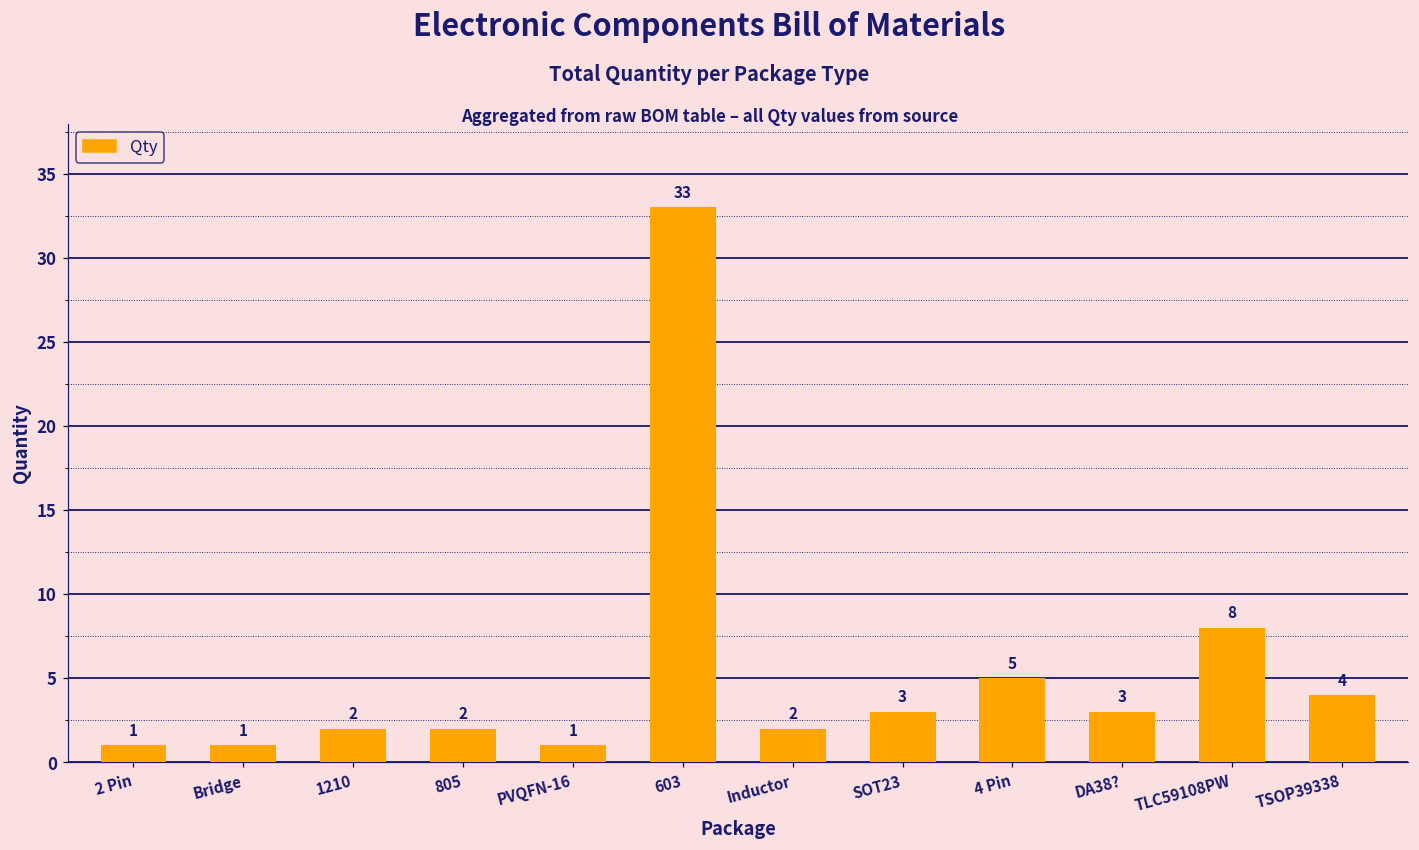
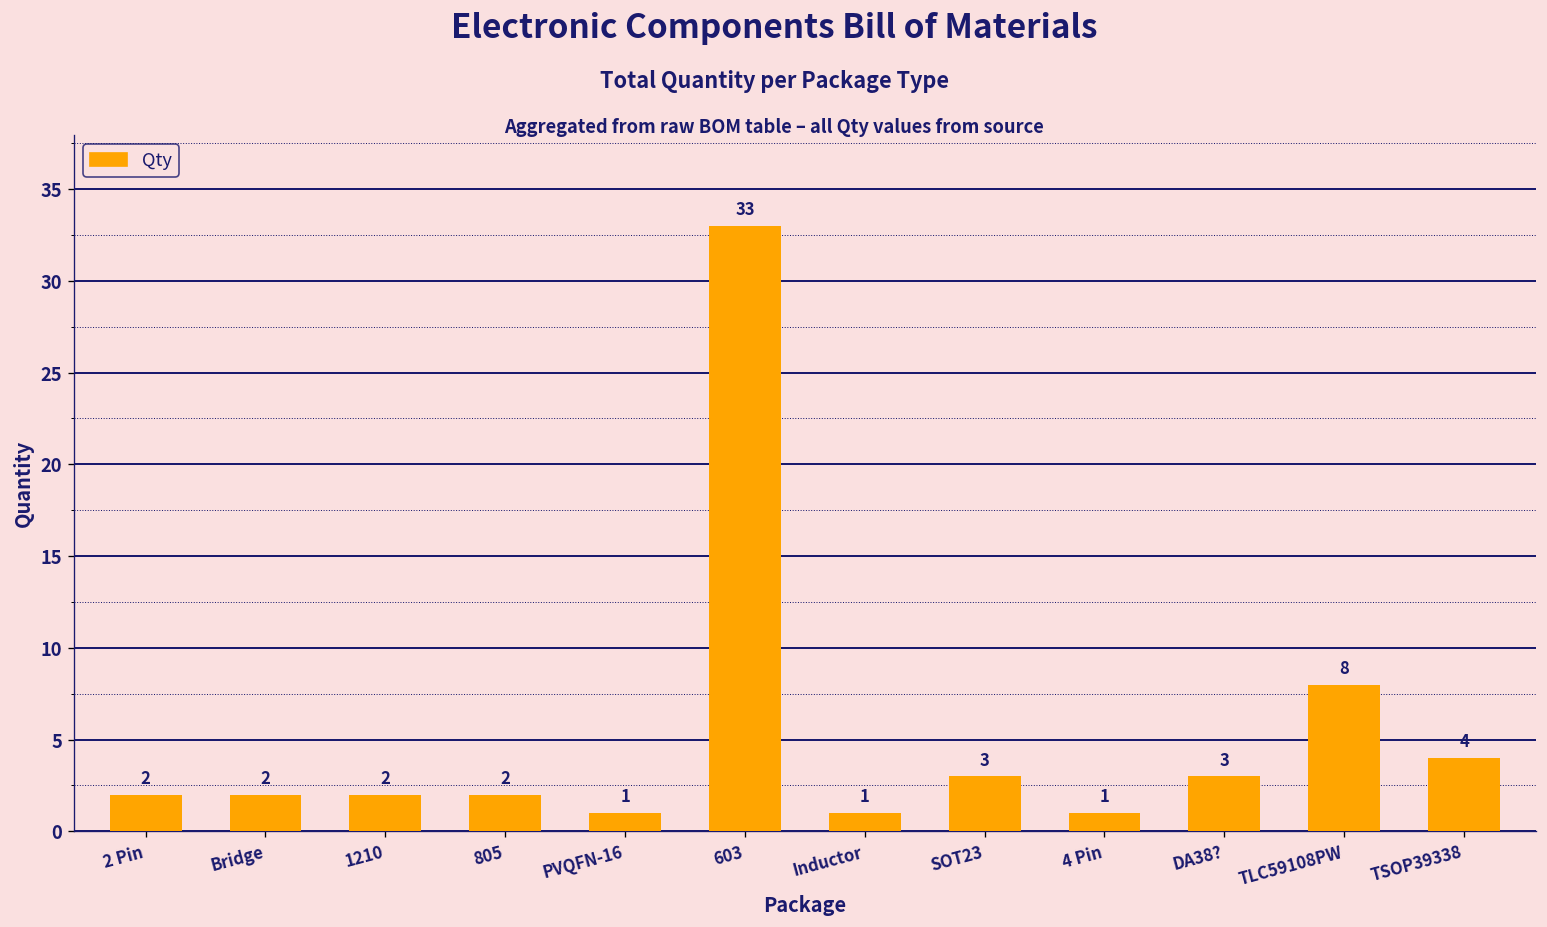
  {
-   "2 Pin": 1,
-   "Bridge": 1,
+   "2 Pin": 2,
+   "Bridge": 2,
    "1210": 2,
    "805": 2,
    "PVQFN-16": 1,
    "603": 33,
-   "Inductor": 2,
+   "Inductor": 1,
    "SOT23": 3,
-   "4 Pin": 5,
+   "4 Pin": 1,
    "DA38?": 3,
    "TLC59108PW": 8,
    "TSOP39338": 4
  }
